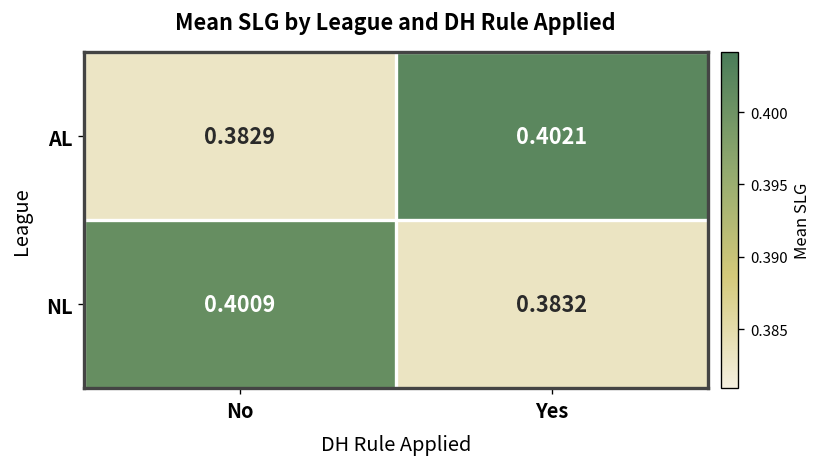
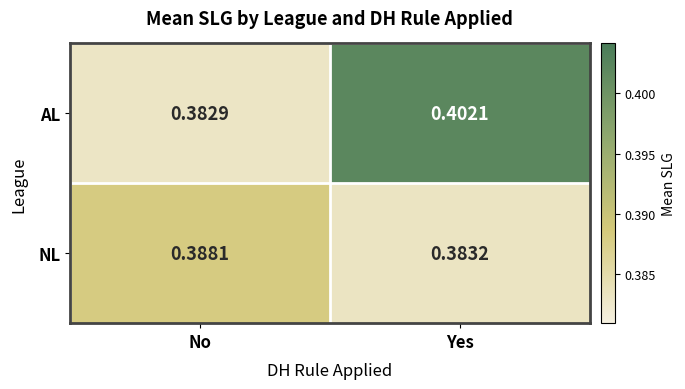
  {
    "AL": {
      "No": 0.3829,
      "Yes": 0.4021
    },
    "NL": {
-     "No": 0.4009,
+     "No": 0.3881,
      "Yes": 0.3832
    }
  }
